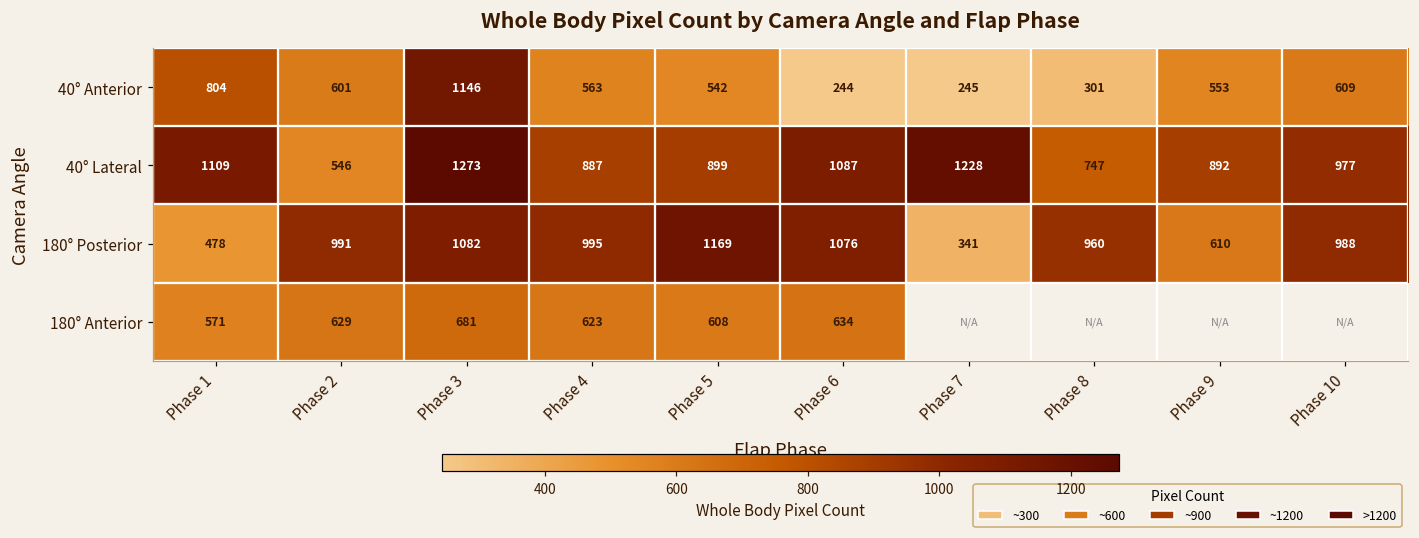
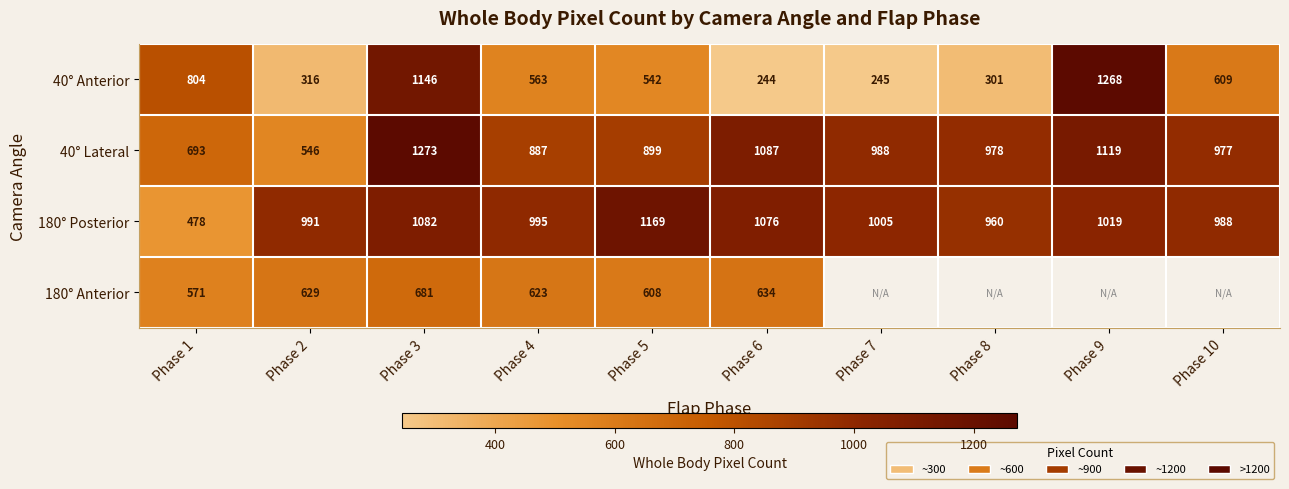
  {
    "40° Anterior": {
      "Phase 1": 804,
-     "Phase 2": 601,
+     "Phase 2": 316,
      "Phase 3": 1146,
      "Phase 4": 563,
      "Phase 5": 542,
      "Phase 6": 244,
      "Phase 7": 245,
      "Phase 8": 301,
-     "Phase 9": 553,
+     "Phase 9": 1268,
      "Phase 10": 609
    },
    "40° Lateral": {
-     "Phase 1": 1109,
+     "Phase 1": 693,
      "Phase 2": 546,
      "Phase 3": 1273,
      "Phase 4": 887,
      "Phase 5": 899,
      "Phase 6": 1087,
-     "Phase 7": 1228,
-     "Phase 8": 747,
-     "Phase 9": 892,
+     "Phase 7": 988,
+     "Phase 8": 978,
+     "Phase 9": 1119,
      "Phase 10": 977
    },
    "180° Posterior": {
      "Phase 1": 478,
      "Phase 2": 991,
      "Phase 3": 1082,
      "Phase 4": 995,
      "Phase 5": 1169,
      "Phase 6": 1076,
-     "Phase 7": 341,
+     "Phase 7": 1005,
      "Phase 8": 960,
-     "Phase 9": 610,
+     "Phase 9": 1019,
      "Phase 10": 988
    },
    "180° Anterior": {
      "Phase 1": 571,
      "Phase 2": 629,
      "Phase 3": 681,
      "Phase 4": 623,
      "Phase 5": 608,
      "Phase 6": 634
    }
  }
